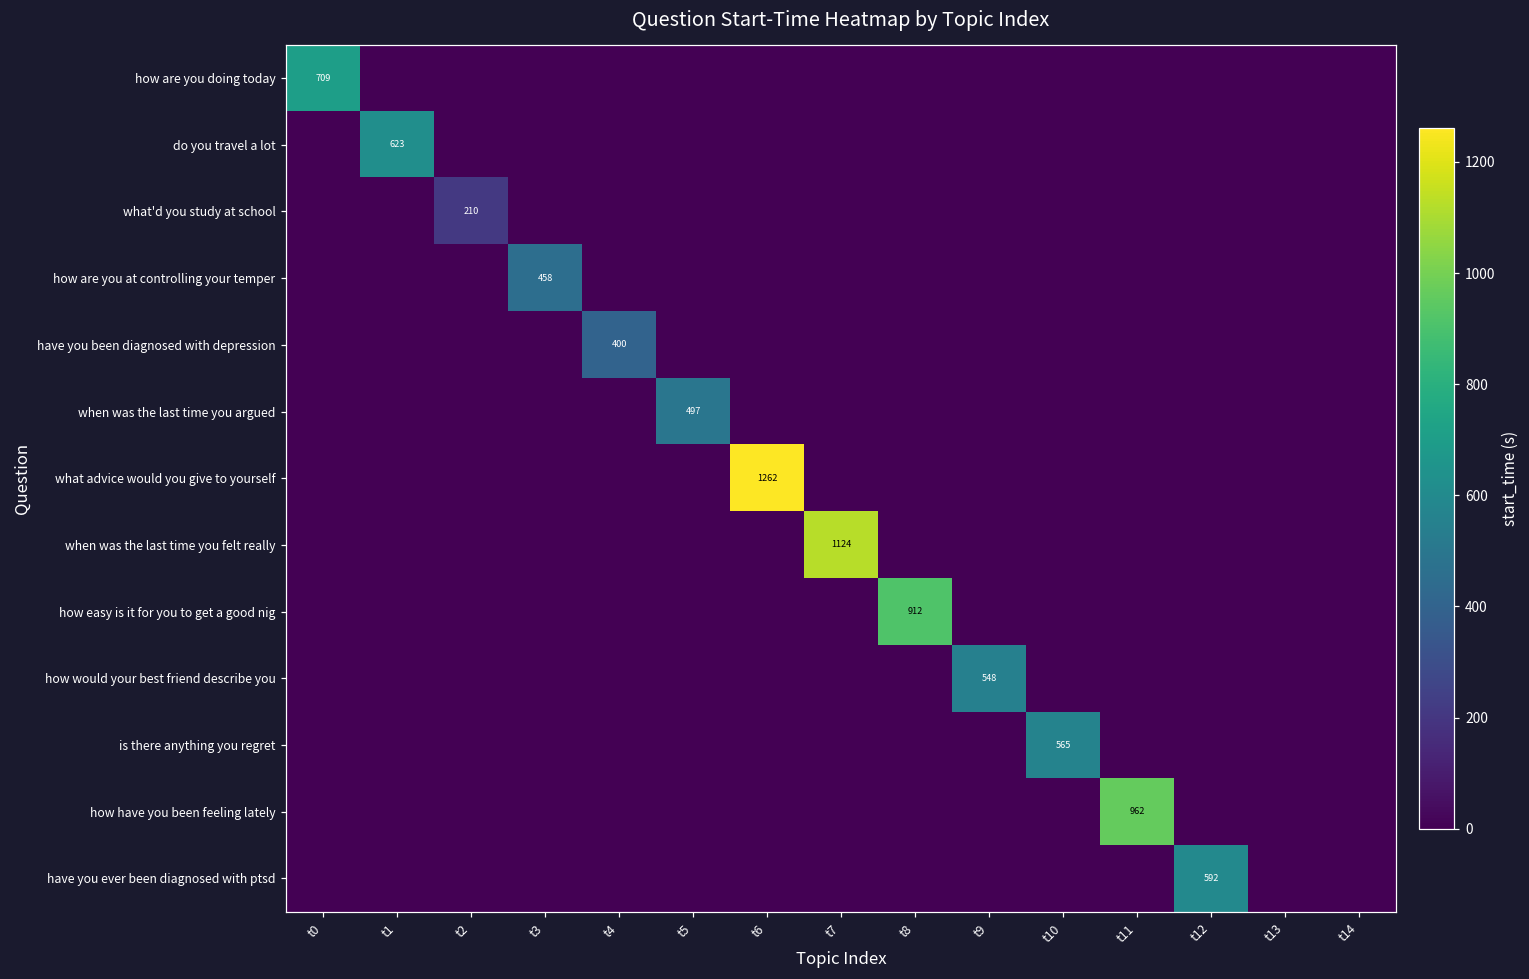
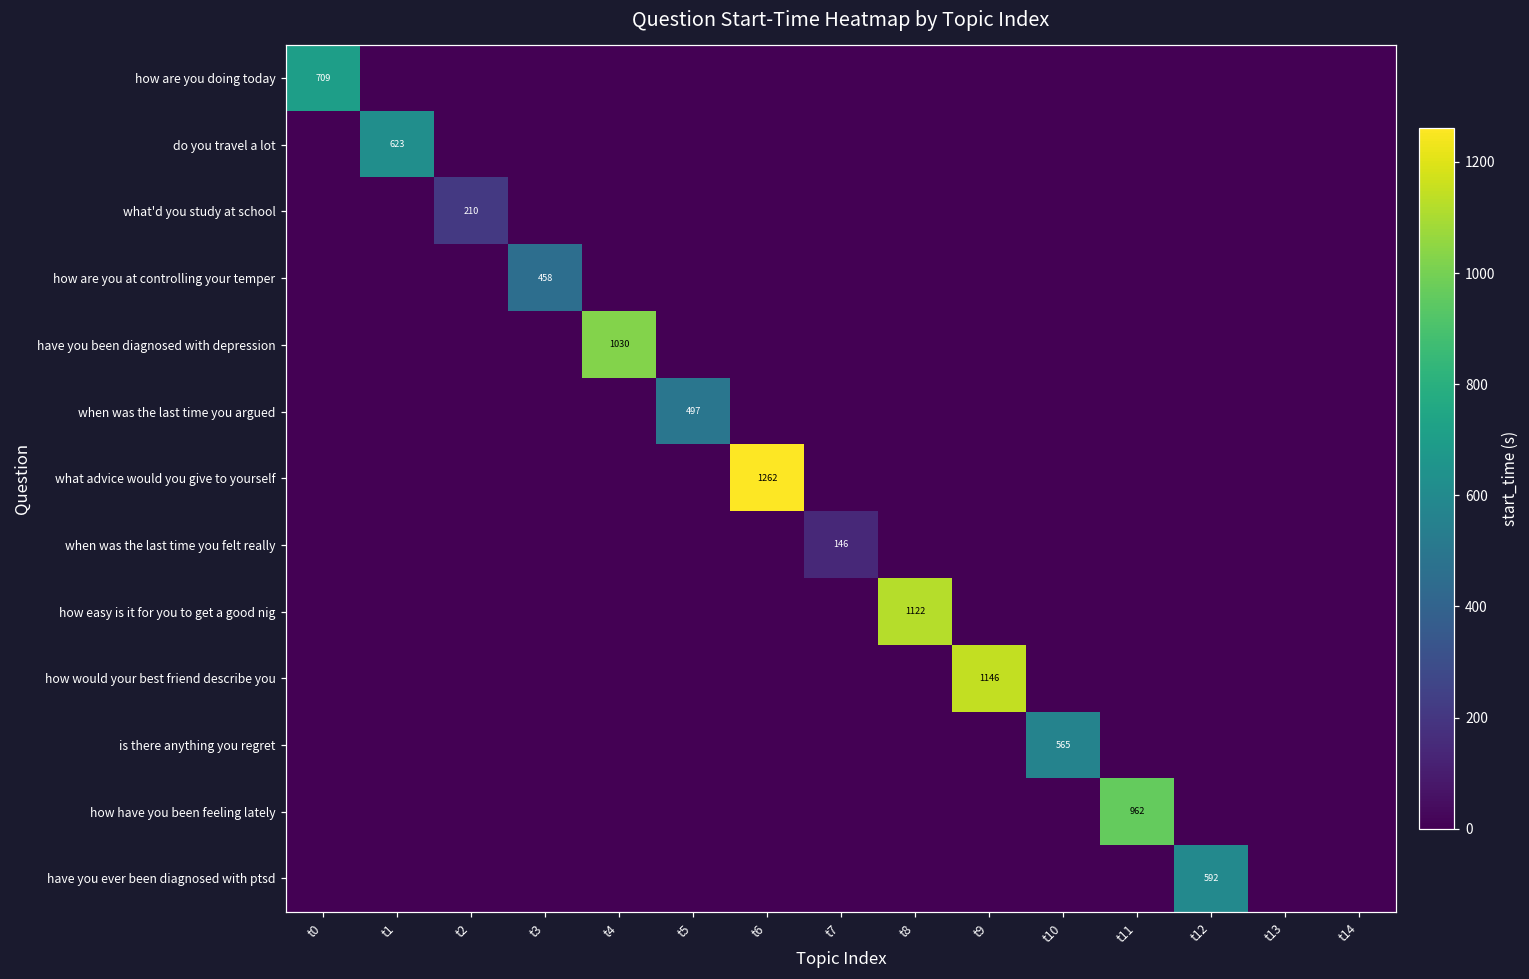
  {
    "how are you doing today": {
      "t0": 709
    },
    "do you travel a lot": {
      "t1": 623
    },
    "what'd you study at school": {
      "t2": 210
    },
    "how are you at controlling your temper": {
      "t3": 458
    },
    "have you been diagnosed with depression": {
-     "t4": 400
+     "t4": 1030
    },
    "when was the last time you argued": {
      "t5": 497
    },
    "what advice would you give to yourself": {
      "t6": 1262
    },
    "when was the last time you felt really": {
-     "t7": 1124
+     "t7": 146
    },
    "how easy is it for you to get a good nig": {
-     "t8": 912
+     "t8": 1122
    },
    "how would your best friend describe you": {
-     "t9": 548
+     "t9": 1146
    },
    "is there anything you regret": {
      "t10": 565
    },
    "how have you been feeling lately": {
      "t11": 962
    },
    "have you ever been diagnosed with ptsd": {
      "t12": 592
    }
  }
